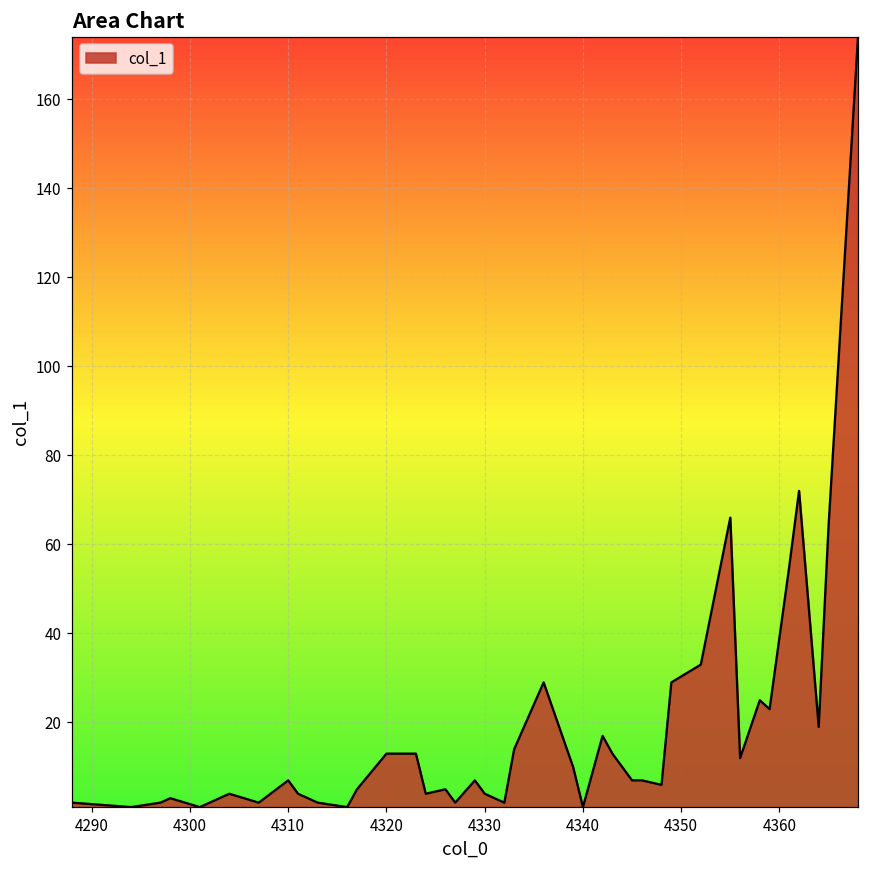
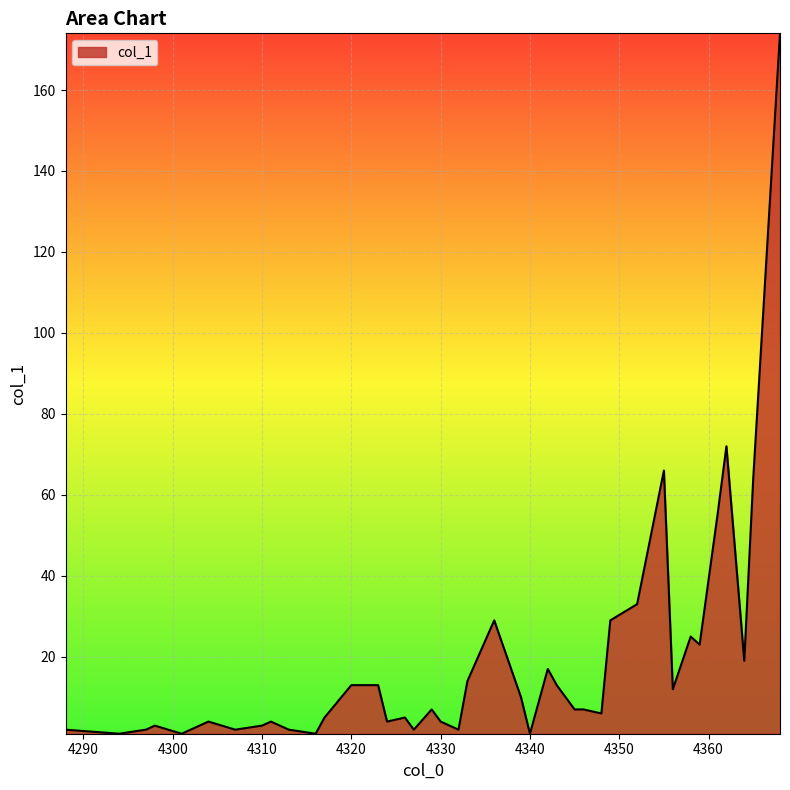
  {
-   "4310": 7,
+   "4310": 3,
    "4320": 13,
    "4330": 4,
    "4340": 1
  }
